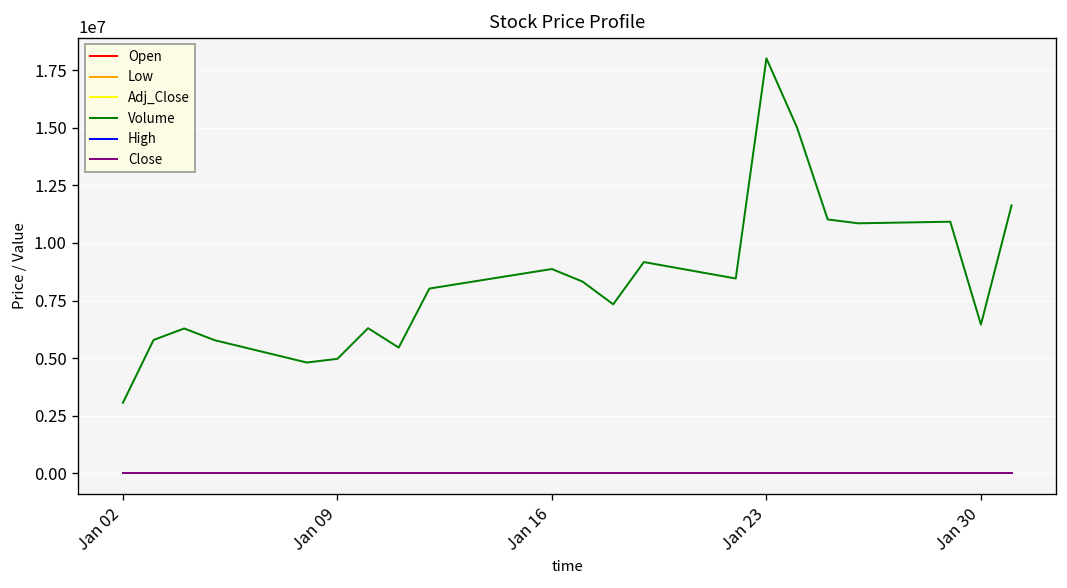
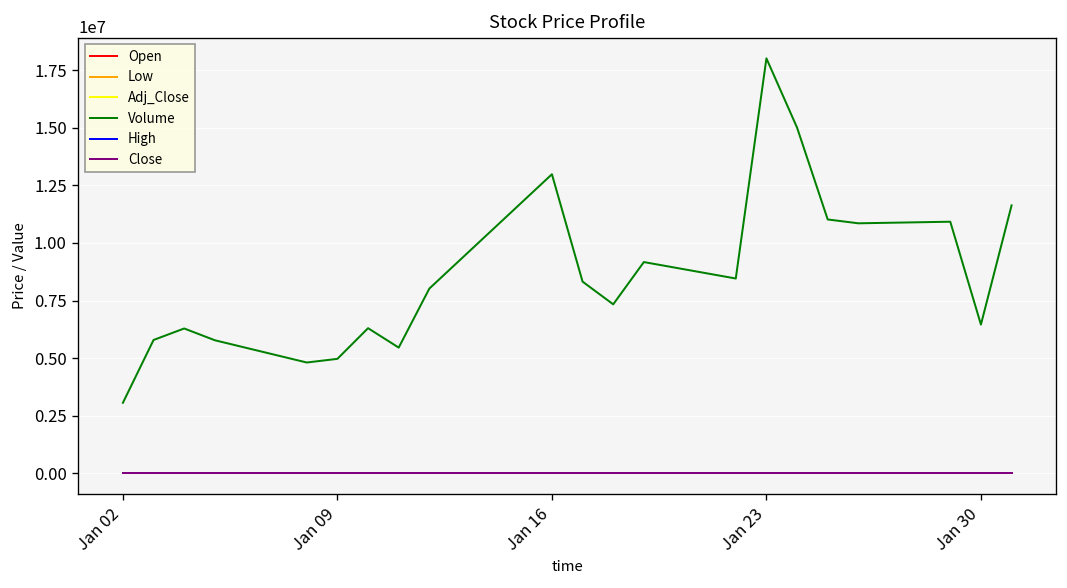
  {
    "Close": {
      "Jan 02": 0,
      "Jan 09": 0,
      "Jan 16": 0,
      "Jan 23": 0,
      "Jan 30": 0
    },
    "Volume": {
      "Jan 02": 3100000,
      "Jan 09": 5000000,
-     "Jan 16": 8900000,
+     "Jan 16": 13000000,
      "Jan 23": 18000000,
      "Jan 30": 6500000
    }
  }
